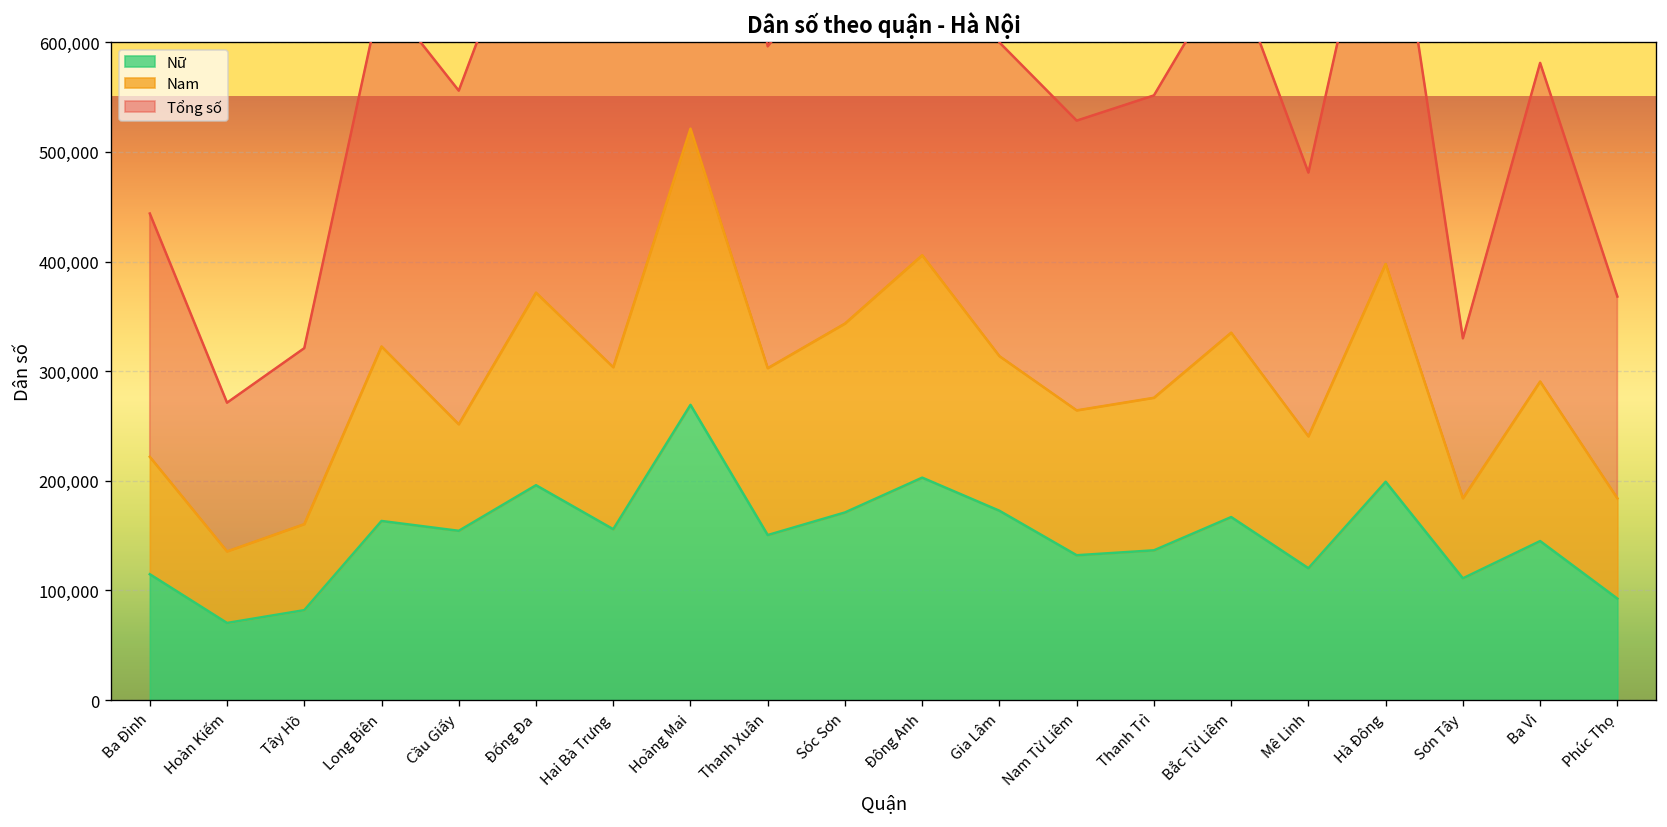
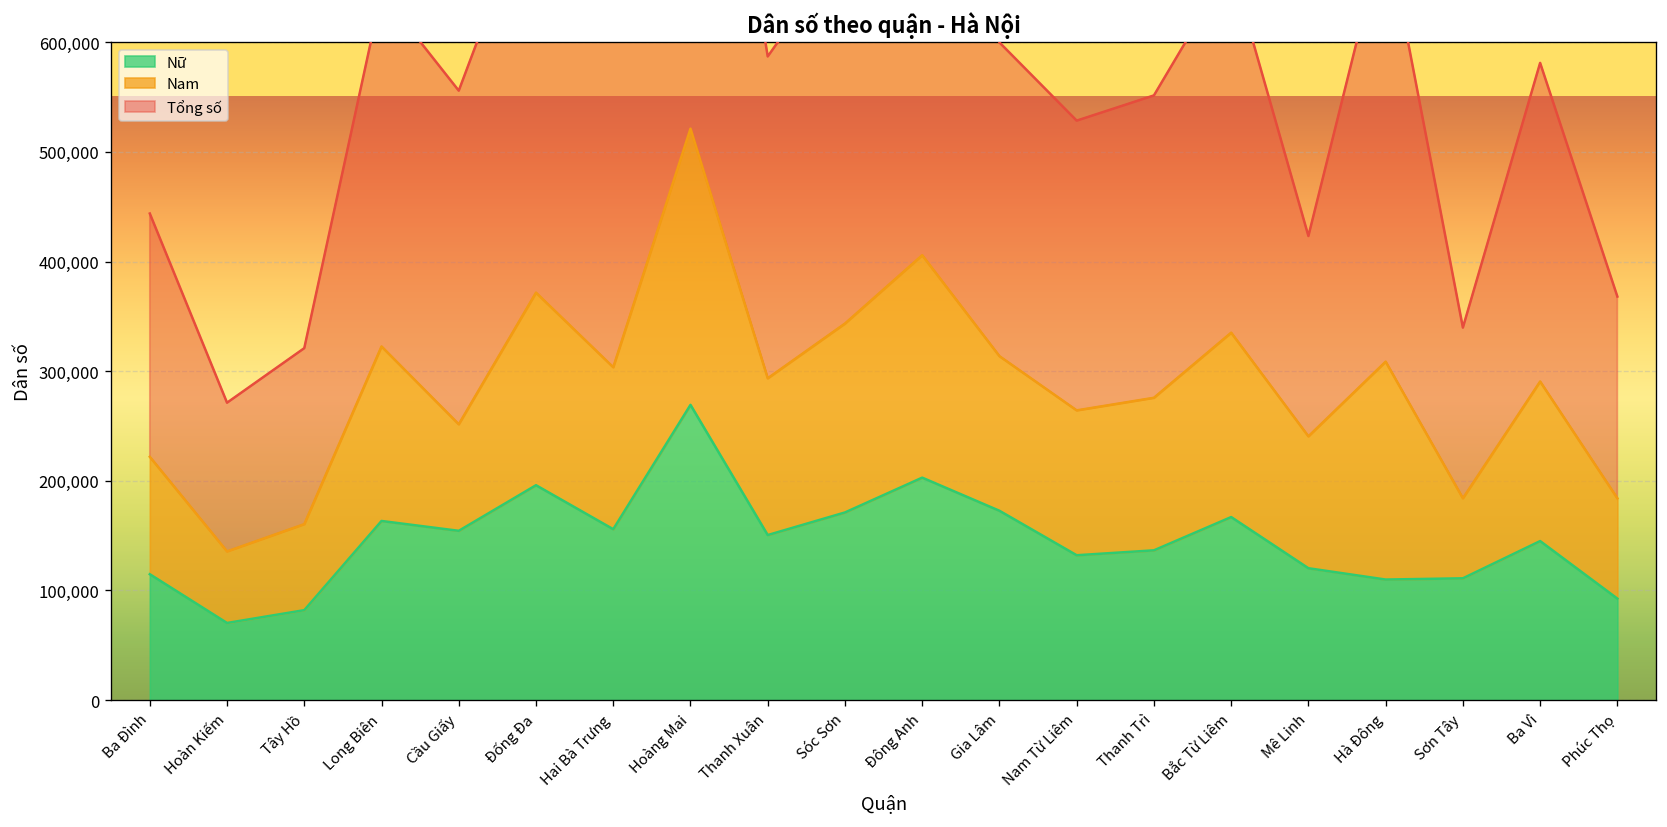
  {
    "Nữ": {
      "Ba Đình": "110,000",
      "Hoàn Kiếm": "70,000",
      "Tây Hồ": "80,000",
      "Long Biên": "160,000",
      "Cầu Giấy": "150,000",
      "Đống Đa": "200,000",
      "Hai Bà Trưng": "160,000",
      "Hoàng Mai": "270,000",
      "Thanh Xuân": "150,000",
      "Sóc Sơn": "170,000",
      "Đông Anh": "200,000",
      "Gia Lâm": "170,000",
      "Nam Từ Liêm": "130,000",
      "Thanh Trì": "140,000",
      "Bắc Từ Liêm": "170,000",
      "Mê Linh": "120,000",
-     "Hà Đông": "200,000",
+     "Hà Đông": "110,000",
      "Sơn Tây": "110,000",
      "Ba Vì": "150,000",
      "Phúc Thọ": "90,000"
    },
    "Nam": {
      "Ba Đình": "110,000",
      "Hoàn Kiếm": "70,000",
      "Tây Hồ": "80,000",
      "Long Biên": "160,000",
      "Cầu Giấy": "100,000",
      "Đống Đa": "180,000",
      "Hai Bà Trưng": "150,000",
      "Hoàng Mai": "250,000",
-     "Thanh Xuân": "150,000",
+     "Thanh Xuân": "140,000",
      "Sóc Sơn": "170,000",
      "Đông Anh": "200,000",
      "Gia Lâm": "140,000",
      "Nam Từ Liêm": "130,000",
      "Thanh Trì": "140,000",
      "Bắc Từ Liêm": "170,000",
      "Mê Linh": "120,000",
      "Hà Đông": "200,000",
      "Sơn Tây": "70,000",
      "Ba Vì": "150,000",
      "Phúc Thọ": "90,000"
    },
    "Tổng số": {
      "Ba Đình": "220,000",
      "Hoàn Kiếm": "140,000",
      "Tây Hồ": "160,000",
      "Cầu Giấy": "300,000",
      "Thanh Xuân": "290,000",
      "Gia Lâm": "290,000",
      "Nam Từ Liêm": "260,000",
      "Thanh Trì": "280,000",
-     "Mê Linh": "240,000",
-     "Sơn Tây": "150,000",
+     "Mê Linh": "180,000",
+     "Sơn Tây": "160,000",
      "Ba Vì": "290,000",
      "Phúc Thọ": "180,000"
    }
  }
